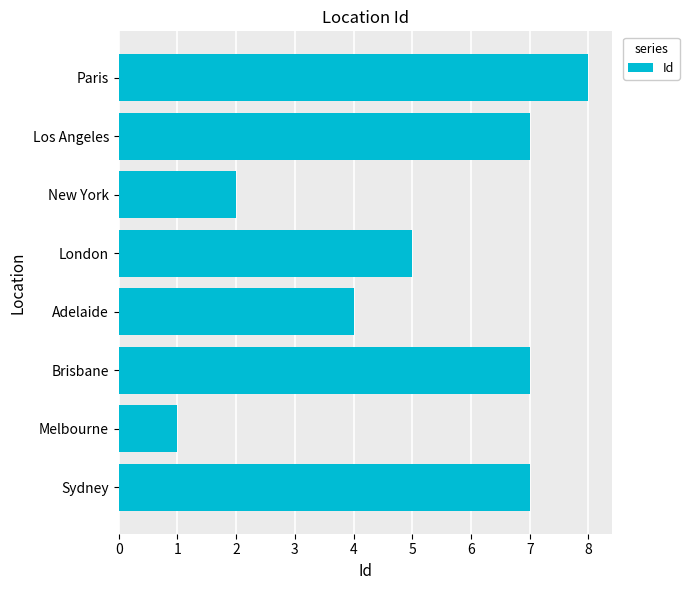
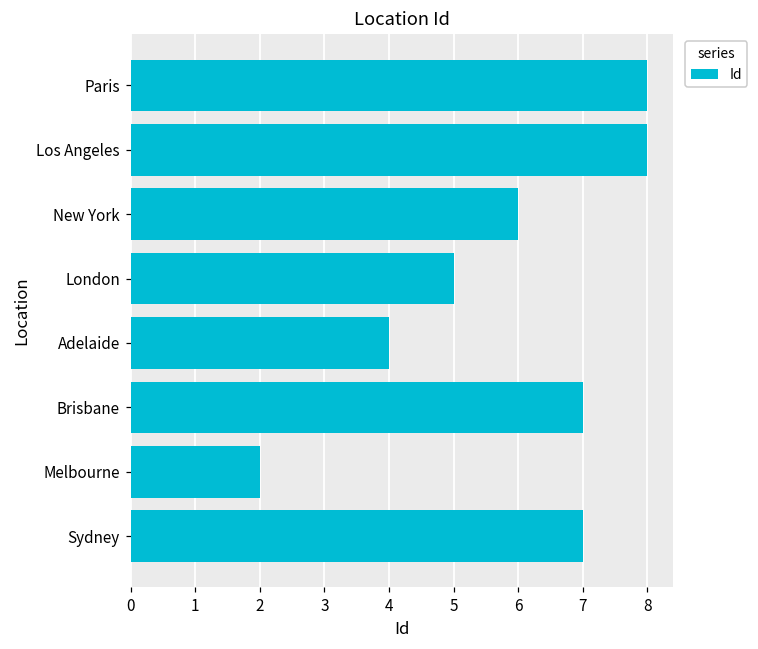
  {
    "Paris": 8,
-   "Los Angeles": 7,
-   "New York": 2,
+   "Los Angeles": 8,
+   "New York": 6,
    "London": 5,
    "Adelaide": 4,
    "Brisbane": 7,
-   "Melbourne": 1,
+   "Melbourne": 2,
    "Sydney": 7
  }
